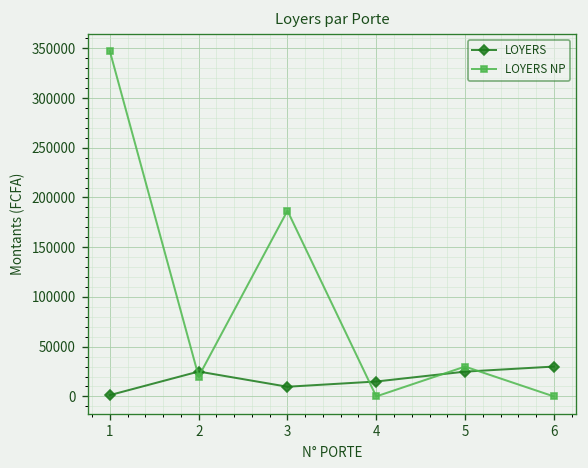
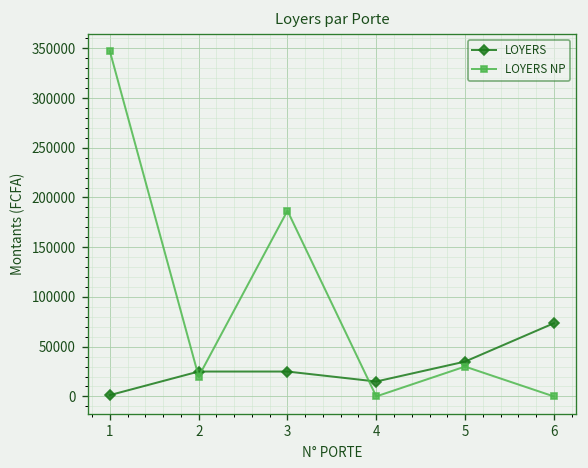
  {
    "LOYERS": {
      "1": 0,
      "2": 30000,
-     "3": 10000,
+     "3": 30000,
      "4": 10000,
-     "5": 20000,
-     "6": 30000
+     "5": 40000,
+     "6": 70000
    },
    "LOYERS NP": {
      "1": 350000,
      "2": 20000,
      "3": 190000,
      "4": 0,
      "5": 30000,
      "6": 0
    }
  }
